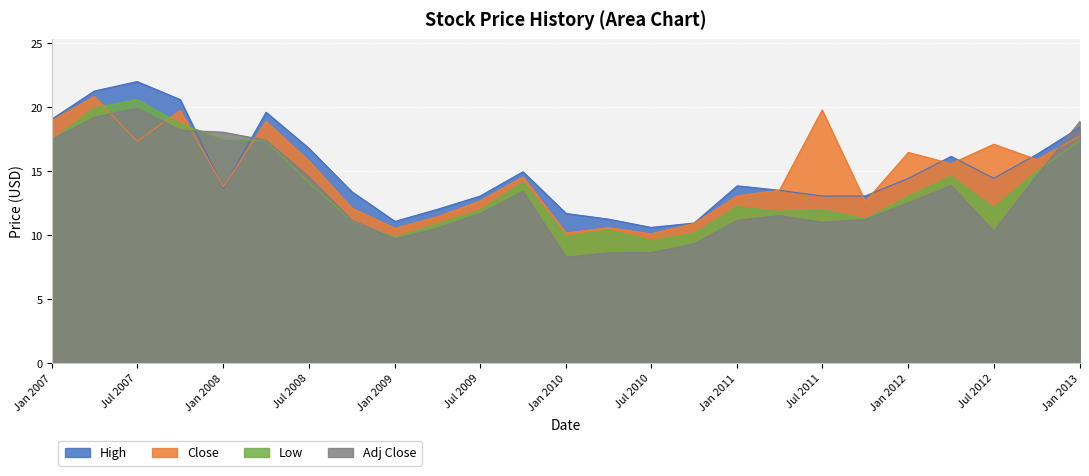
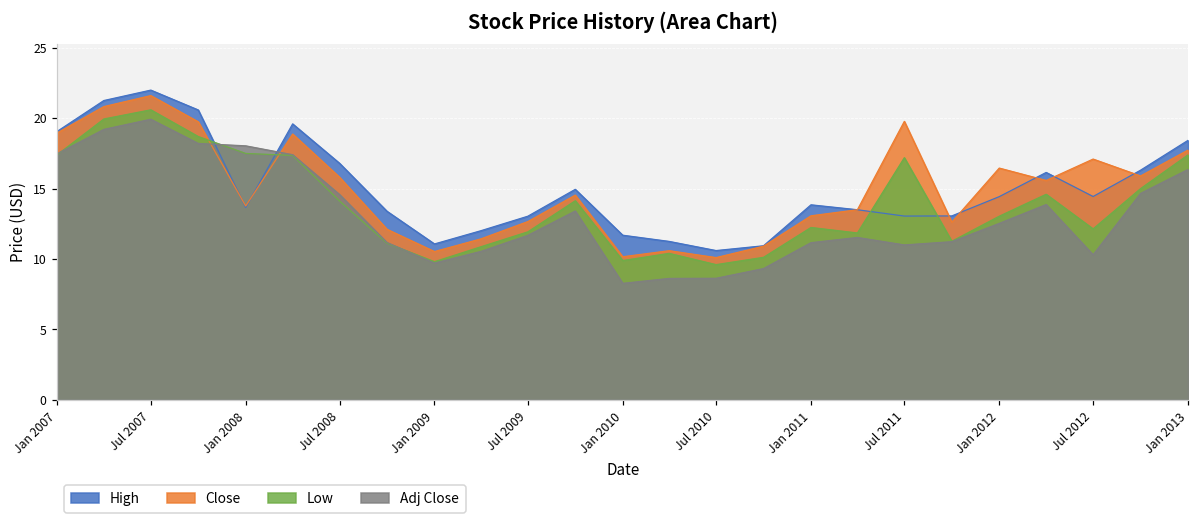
  {
    "High": {
      "Jul 2007": 22.0,
      "Jul 2008": 16.8,
      "Jan 2009": 11.1,
      "Jul 2009": 13.0,
      "Jan 2010": 11.7,
      "Jul 2010": 10.6,
      "Jan 2011": 13.9,
      "Jul 2011": 13.1,
      "Jan 2012": 14.4,
      "Jul 2012": 14.4,
      "Jan 2013": 18.4
    },
    "Close": {
-     "Jul 2007": 17.3,
+     "Jul 2007": 21.6,
      "Jul 2008": 15.8,
      "Jan 2009": 10.5,
      "Jul 2009": 12.7,
      "Jan 2010": 10.2,
      "Jul 2010": 10.1,
      "Jan 2011": 13.1,
      "Jul 2011": 19.8,
      "Jan 2012": 16.5,
      "Jul 2012": 17.1,
      "Jan 2013": 17.7
    },
    "Low": {
      "Jul 2007": 20.6,
      "Jan 2008": 17.5,
      "Jul 2008": 14.1,
      "Jul 2009": 11.9,
      "Jan 2010": 9.9,
      "Jul 2010": 9.6,
      "Jan 2011": 12.2,
-     "Jul 2011": 12.0,
+     "Jul 2011": 17.2,
      "Jan 2012": 13.0,
      "Jul 2012": 12.1,
      "Jan 2013": 17.4
    },
    "Adj Close": {
      "Jul 2007": 19.9,
      "Jan 2008": 18.0,
      "Jul 2008": 14.6,
      "Jul 2009": 11.7,
      "Jan 2010": 8.3,
      "Jul 2010": 8.6,
      "Jan 2011": 11.2,
      "Jul 2011": 11.0,
      "Jan 2012": 12.5,
      "Jul 2012": 10.3,
-     "Jan 2013": 18.9
+     "Jan 2013": 16.4
    }
  }
